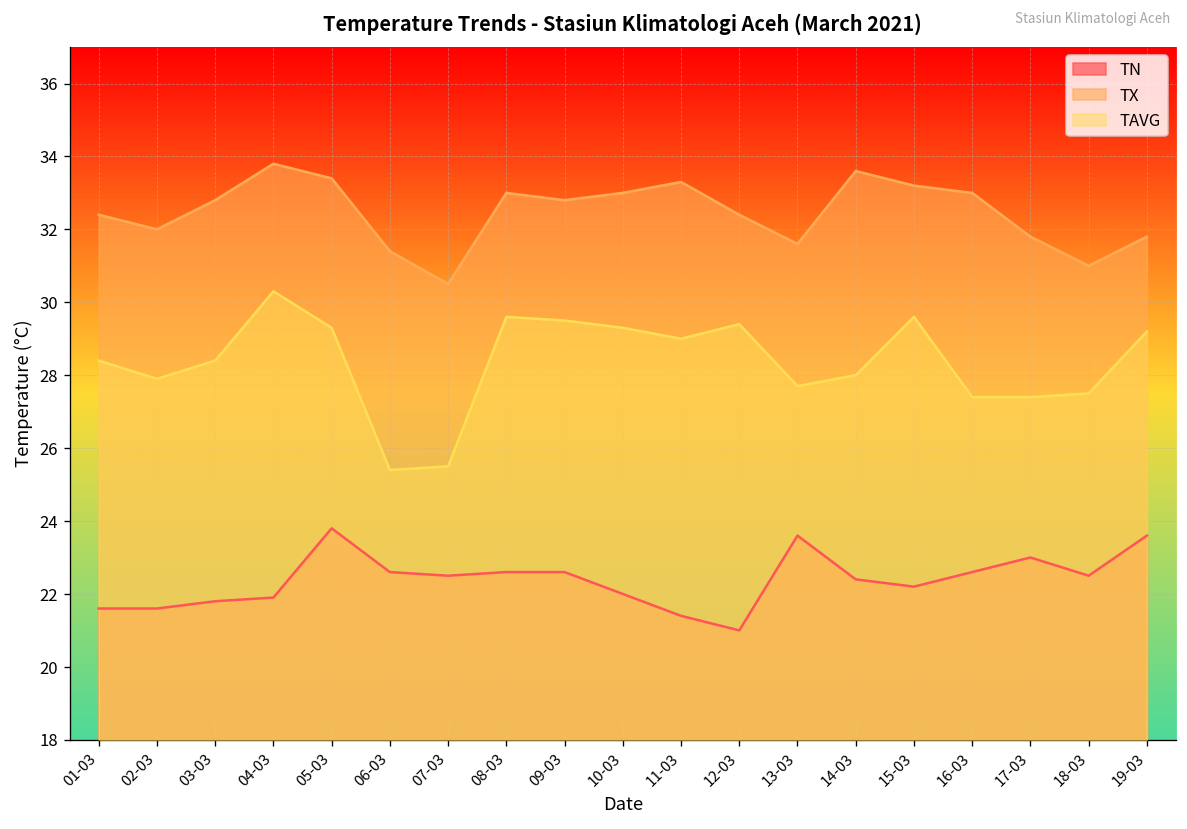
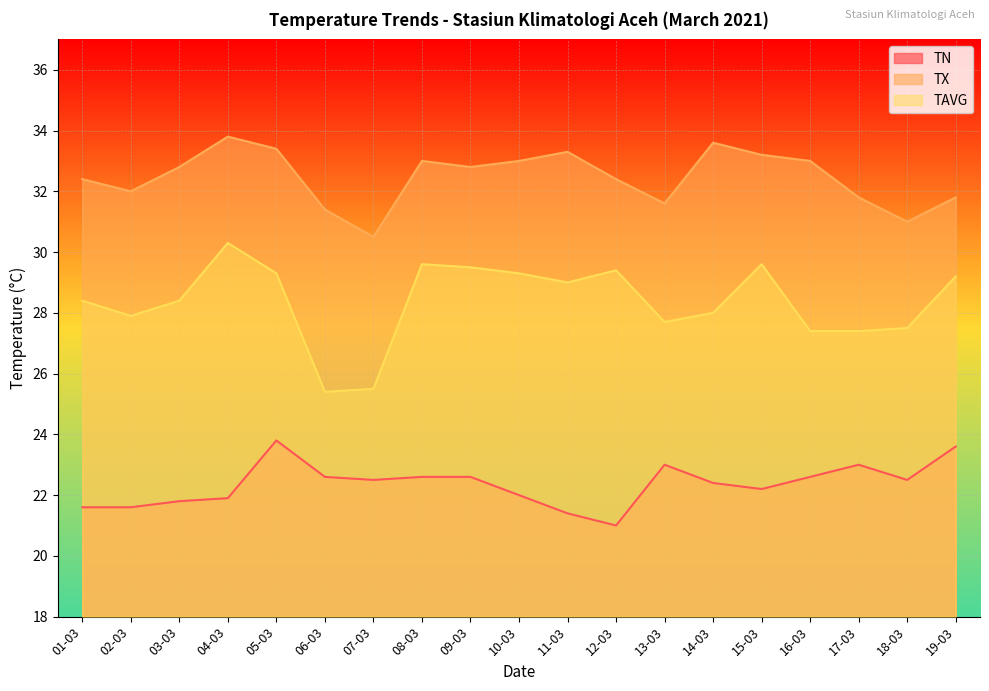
  {
    "TN": {
      "01-03": 21.6,
      "02-03": 21.6,
      "03-03": 21.8,
      "04-03": 21.9,
      "05-03": 23.8,
      "06-03": 22.6,
      "07-03": 22.5,
      "08-03": 22.6,
      "09-03": 22.6,
      "10-03": 22.0,
      "11-03": 21.4,
      "12-03": 21.0,
-     "13-03": 23.6,
+     "13-03": 23.0,
      "14-03": 22.4,
      "15-03": 22.2,
      "16-03": 22.6,
      "17-03": 23.0,
      "18-03": 22.5,
      "19-03": 23.6
    }
  }
